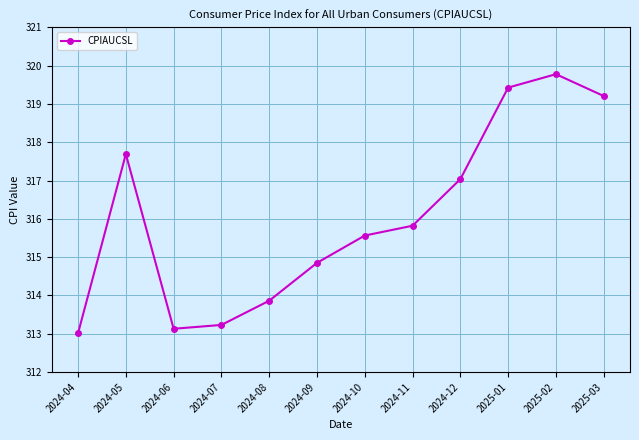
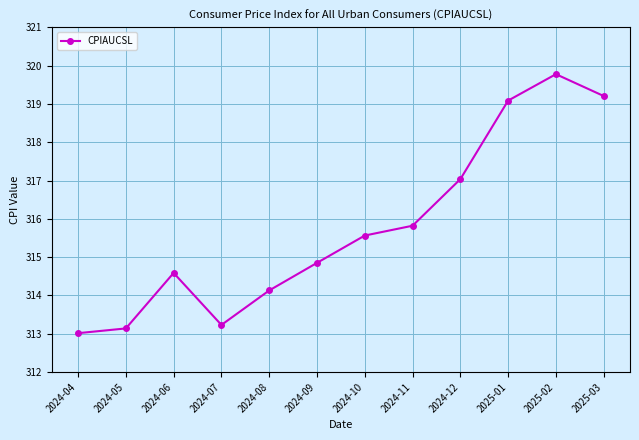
  {
    "2024-04": 313.0,
-   "2024-05": 317.7,
-   "2024-06": 313.1,
+   "2024-05": 313.1,
+   "2024-06": 314.6,
    "2024-07": 313.2,
-   "2024-08": 313.9,
+   "2024-08": 314.1,
    "2024-09": 314.9,
    "2024-10": 315.6,
    "2024-11": 315.8,
    "2024-12": 317.0,
-   "2025-01": 319.4,
+   "2025-01": 319.1,
    "2025-02": 319.8,
    "2025-03": 319.2
  }
